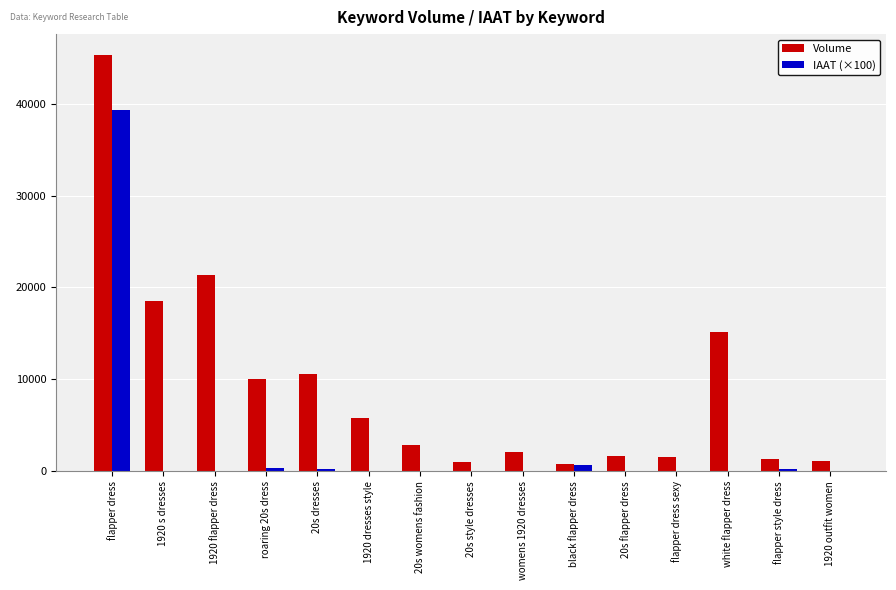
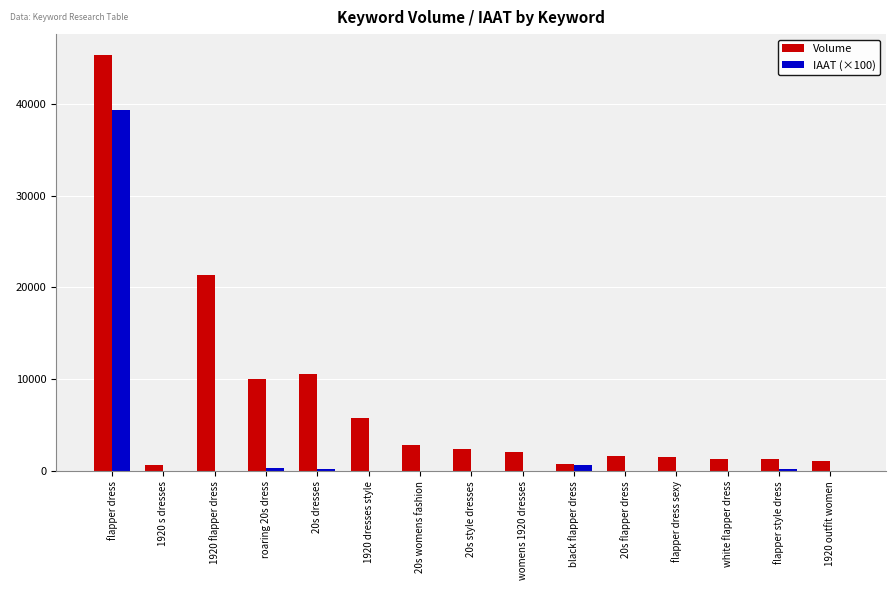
  {
    "Volume": {
      "flapper dress": 45000,
-     "1920 s dresses": 19000,
+     "1920 s dresses": 1000,
      "1920 flapper dress": 21000,
      "roaring 20s dress": 10000,
      "20s dresses": 11000,
      "1920 dresses style": 6000,
      "20s womens fashion": 3000,
-     "20s style dresses": 1000,
+     "20s style dresses": 2000,
      "womens 1920 dresses": 2000,
      "black flapper dress": 1000,
      "20s flapper dress": 2000,
      "flapper dress sexy": 2000,
-     "white flapper dress": 15000,
+     "white flapper dress": 1000,
      "flapper style dress": 1000,
      "1920 outfit women": 1000
    },
    "IAAT (×100)": {
      "flapper dress": 39000,
      "1920 s dresses": 0,
      "1920 flapper dress": 0,
      "roaring 20s dress": 0,
      "1920 dresses style": 0,
      "20s womens fashion": 0,
      "20s style dresses": 0,
      "womens 1920 dresses": 0,
      "black flapper dress": 1000,
      "20s flapper dress": 0,
      "flapper dress sexy": 0,
      "white flapper dress": 0,
      "flapper style dress": 0,
      "1920 outfit women": 0
    }
  }
